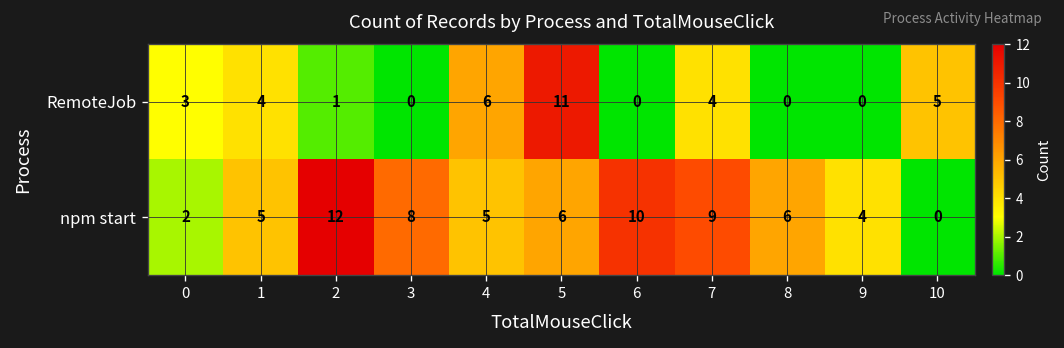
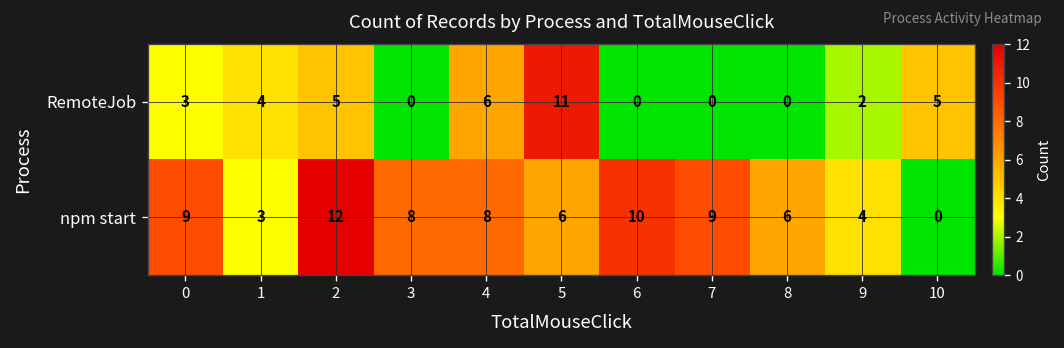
  {
    "RemoteJob": {
      "0": 3,
      "1": 4,
-     "2": 1,
+     "2": 5,
      "3": 0,
      "4": 6,
      "5": 11,
      "6": 0,
-     "7": 4,
+     "7": 0,
      "8": 0,
-     "9": 0,
+     "9": 2,
      "10": 5
    },
    "npm start": {
-     "0": 2,
-     "1": 5,
+     "0": 9,
+     "1": 3,
      "2": 12,
      "3": 8,
-     "4": 5,
+     "4": 8,
      "5": 6,
      "6": 10,
      "7": 9,
      "8": 6,
      "9": 4,
      "10": 0
    }
  }
